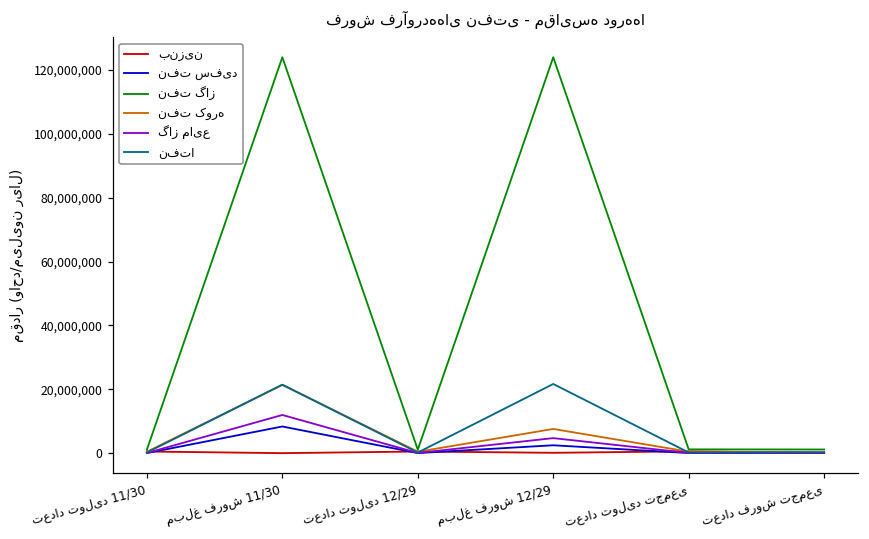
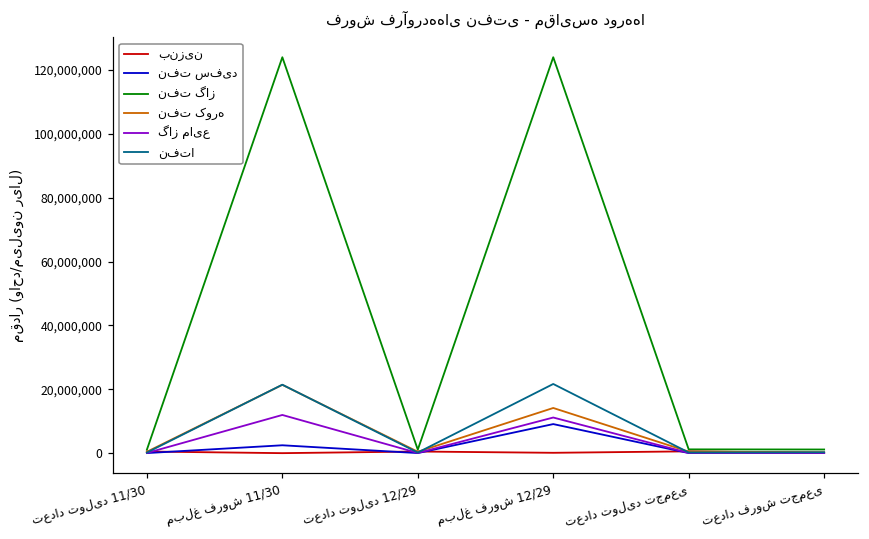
  {
    "بنزین": {
      "مبلغ فروش 11/30": "0",
      "مبلغ فروش 12/29": "0"
    },
    "نفت سفید": {
-     "مبلغ فروش 11/30": "8,000,000",
-     "مبلغ فروش 12/29": "2,000,000"
+     "مبلغ فروش 11/30": "2,000,000",
+     "مبلغ فروش 12/29": "9,000,000"
    },
    "نفت گاز": {
      "مبلغ فروش 11/30": "124,000,000",
      "مبلغ فروش 12/29": "124,000,000"
    },
    "نفت کوره": {
-     "مبلغ فروش 12/29": "8,000,000"
+     "مبلغ فروش 12/29": "14,000,000"
    },
    "گاز مایع": {
      "مبلغ فروش 11/30": "12,000,000",
-     "مبلغ فروش 12/29": "5,000,000"
+     "مبلغ فروش 12/29": "11,000,000"
    },
    "نفتا": {
      "مبلغ فروش 12/29": "22,000,000"
    }
  }
